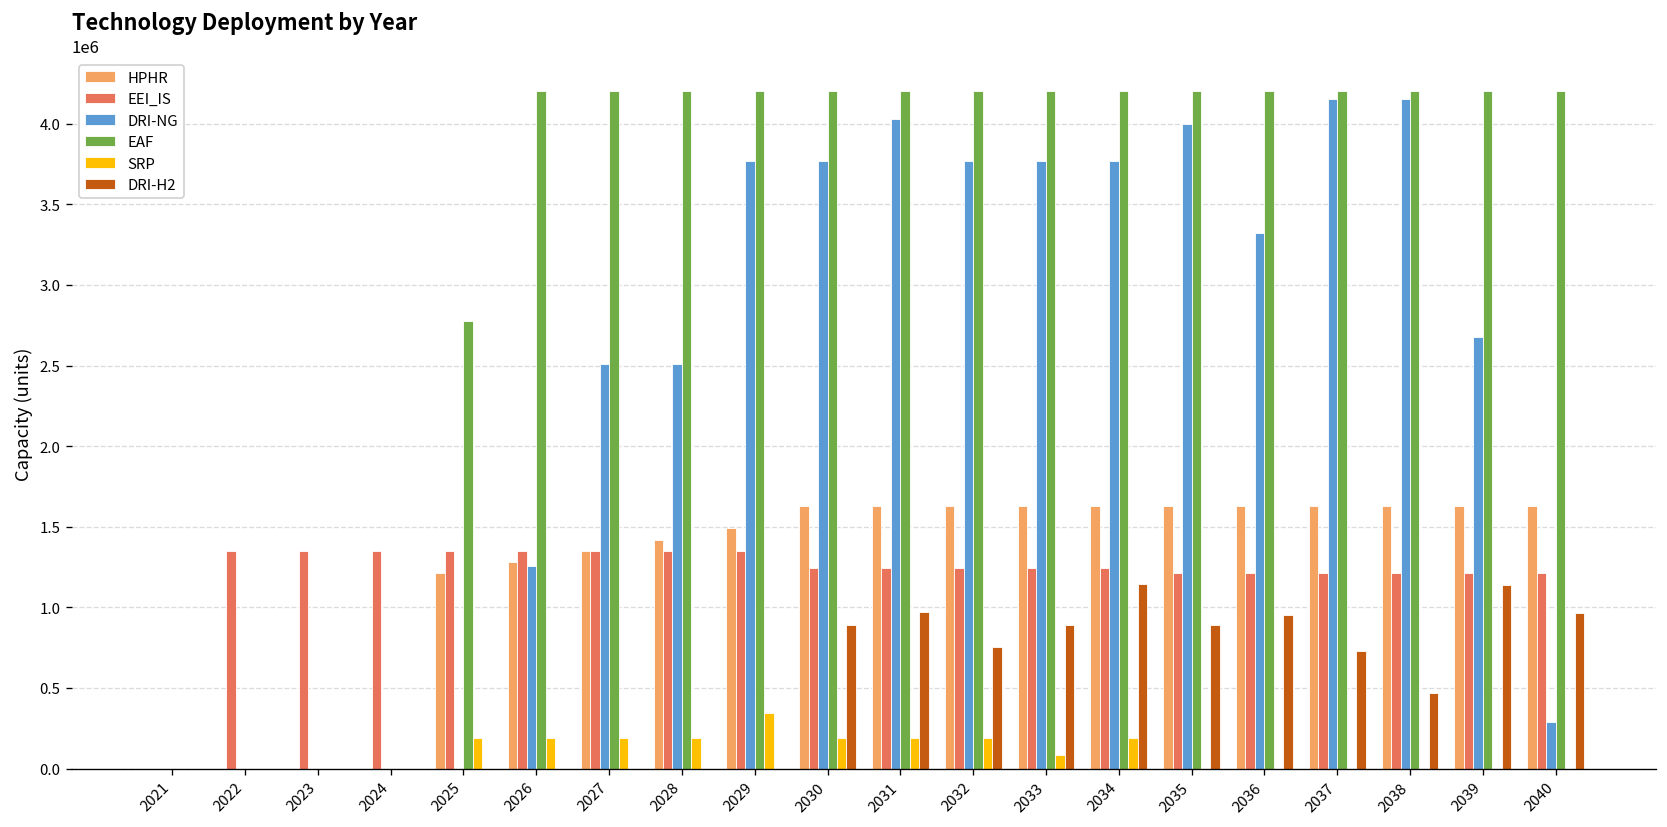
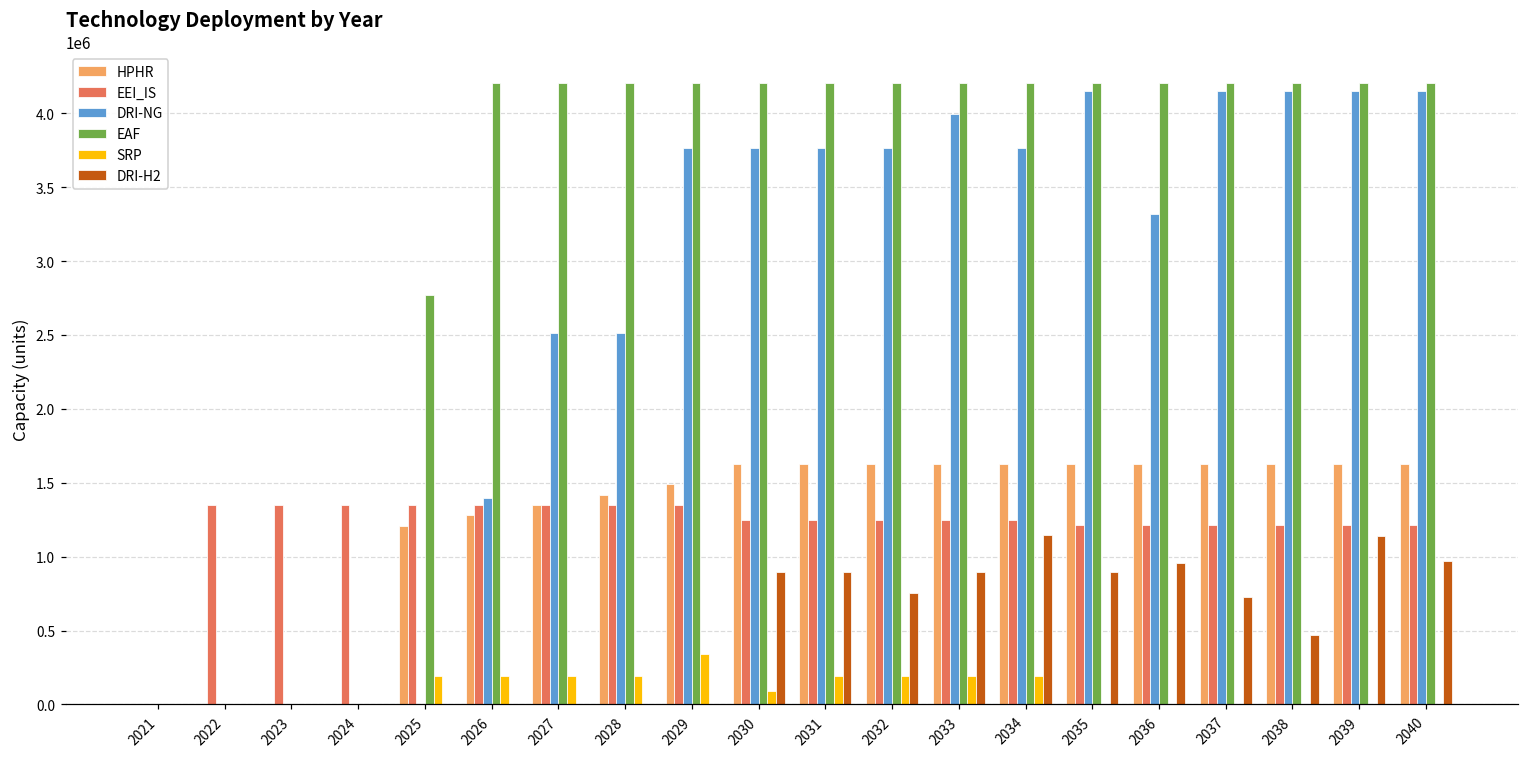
  {
    "DRI-NG": {
      "2021": 0,
      "2022": 0,
      "2023": 0,
      "2024": 0,
      "2025": 0,
-     "2026": 1260000,
+     "2026": 1400000,
      "2027": 2510000,
      "2028": 2510000,
      "2029": 3770000,
      "2030": 3770000,
-     "2031": 4030000,
+     "2031": 3770000,
      "2032": 3770000,
-     "2033": 3770000,
+     "2033": 3990000,
      "2034": 3770000,
-     "2035": 4000000,
+     "2035": 4150000,
      "2036": 3320000,
      "2037": 4150000,
      "2038": 4150000,
-     "2039": 2680000,
-     "2040": 290000
+     "2039": 4150000,
+     "2040": 4150000
    },
    "EAF": {
      "2021": 0,
      "2022": 0,
      "2023": 0,
      "2024": 0,
      "2025": 2770000,
      "2026": 4200000,
      "2027": 4200000,
      "2028": 4200000,
      "2029": 4200000,
      "2030": 4200000,
      "2031": 4200000,
      "2032": 4200000,
      "2033": 4200000,
      "2034": 4200000,
      "2035": 4200000,
      "2036": 4200000,
      "2037": 4200000,
      "2038": 4200000,
      "2039": 4200000,
      "2040": 4200000
    },
    "SRP": {
      "2021": 0,
      "2022": 0,
      "2023": 0,
      "2024": 0,
      "2025": 190000,
      "2026": 190000,
      "2027": 190000,
      "2028": 190000,
      "2029": 340000,
-     "2030": 190000,
+     "2030": 90000,
      "2031": 190000,
      "2032": 190000,
-     "2033": 90000,
+     "2033": 190000,
      "2034": 190000,
      "2035": 0,
      "2036": 0,
      "2037": 0,
      "2038": 0,
      "2039": 0,
      "2040": 0
    },
    "DRI-H2": {
      "2021": 0,
      "2022": 0,
      "2023": 0,
      "2024": 0,
      "2025": 0,
      "2026": 0,
      "2027": 0,
      "2028": 0,
      "2029": 0,
      "2030": 890000,
-     "2031": 970000,
+     "2031": 890000,
      "2032": 760000,
      "2033": 890000,
      "2034": 1140000,
      "2035": 890000,
      "2036": 950000,
      "2037": 730000,
      "2038": 470000,
      "2039": 1140000,
      "2040": 970000
    }
  }
